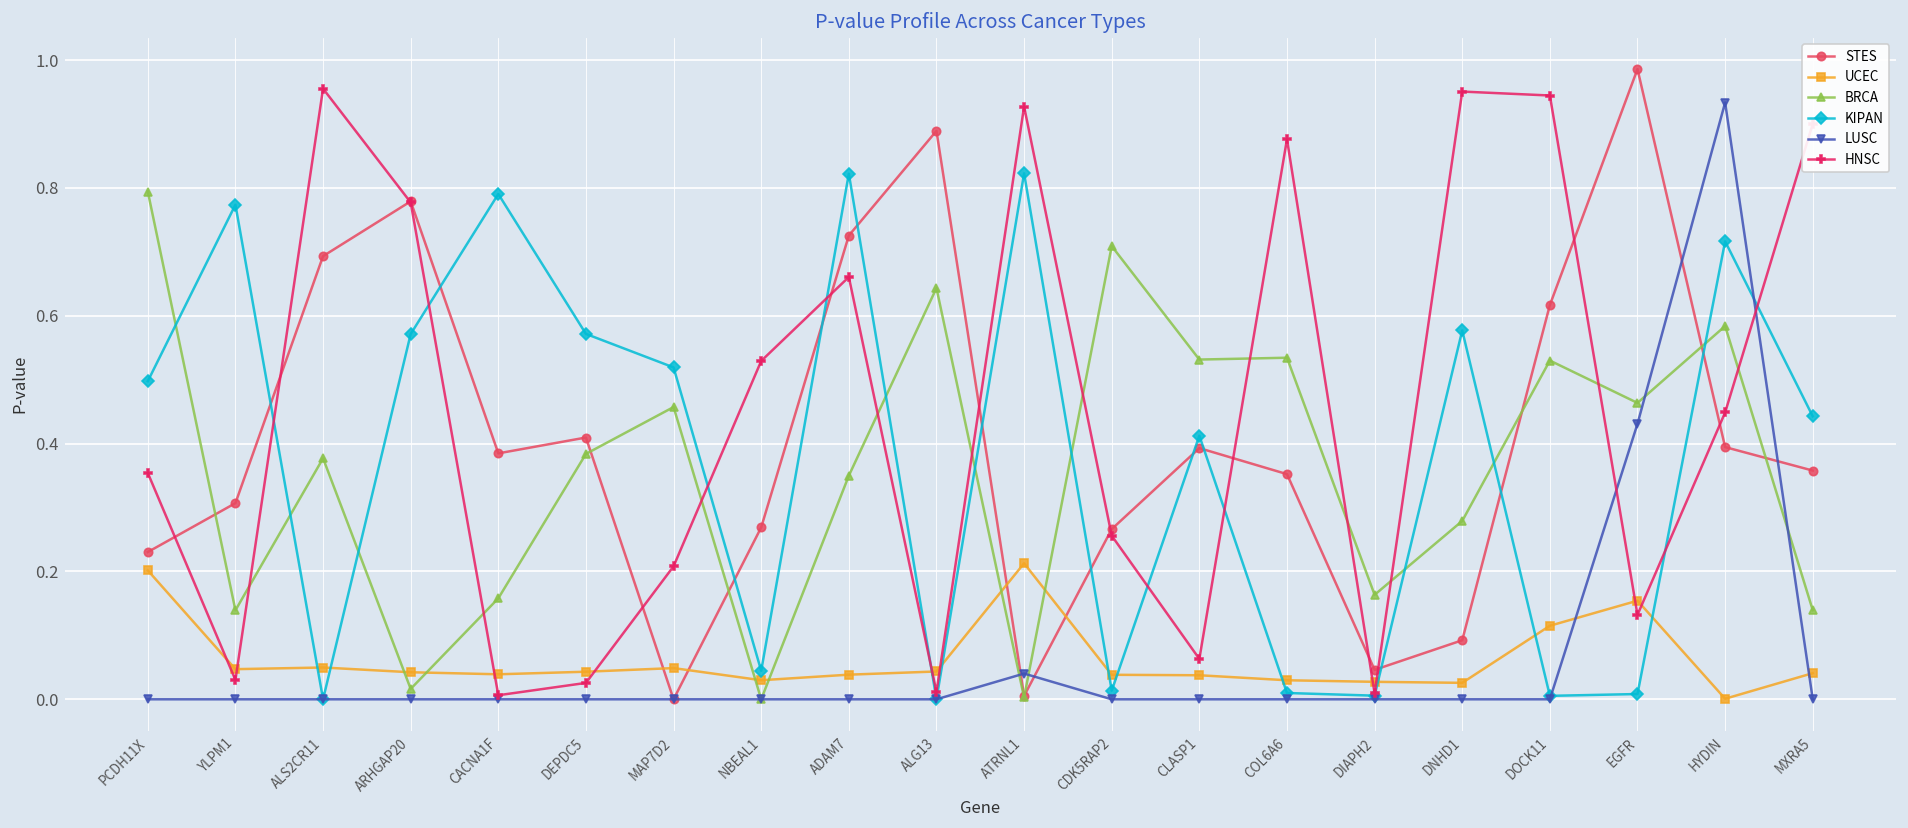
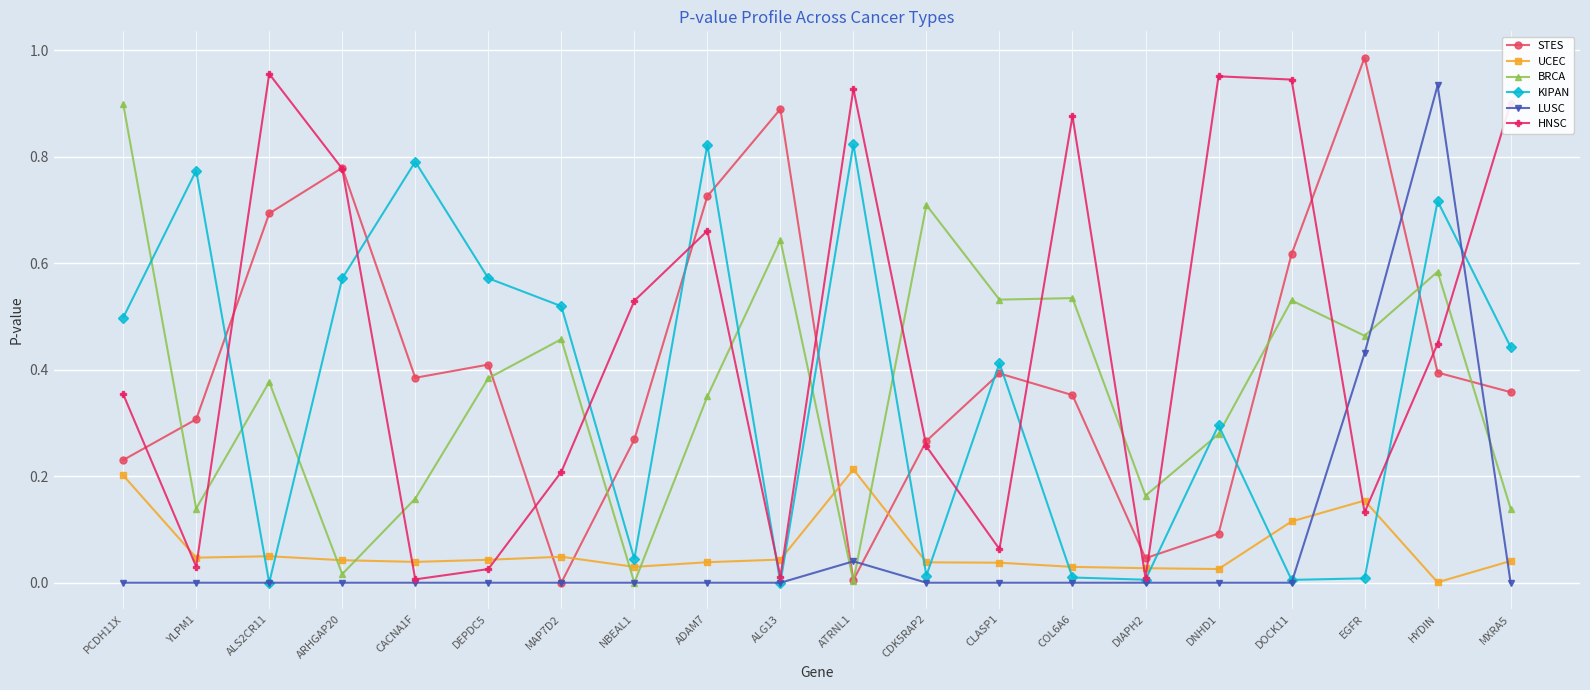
  {
    "UCEC": {
      "PCDH11X": 0.20,
      "YLPM1": 0.05,
      "ALS2CR11": 0.05,
      "ARHGAP20": 0.04,
      "CACNA1F": 0.04,
      "DEPDC5": 0.04,
      "MAP7D2": 0.05,
      "NBEAL1": 0.03,
      "ADAM7": 0.04,
      "ALG13": 0.04,
      "ATRNL1": 0.21,
      "CDK5RAP2": 0.04,
      "CLASP1": 0.04,
      "COL6A6": 0.03,
      "DIAPH2": 0.03,
      "DNHD1": 0.03,
      "DOCK11": 0.12,
      "EGFR": 0.15,
      "HYDIN": 0.00,
      "MXRA5": 0.04
    },
    "BRCA": {
-     "PCDH11X": 0.79,
+     "PCDH11X": 0.90,
      "YLPM1": 0.14,
      "ALS2CR11": 0.38,
      "ARHGAP20": 0.02,
      "CACNA1F": 0.16,
      "DEPDC5": 0.38,
      "MAP7D2": 0.46,
      "ADAM7": 0.35,
      "ALG13": 0.64,
      "CDK5RAP2": 0.71,
      "CLASP1": 0.53,
      "COL6A6": 0.53,
      "DIAPH2": 0.16,
      "DNHD1": 0.28,
      "DOCK11": 0.53,
      "EGFR": 0.46,
      "HYDIN": 0.58,
      "MXRA5": 0.14
    },
    "KIPAN": {
      "PCDH11X": 0.50,
      "YLPM1": 0.77,
      "ARHGAP20": 0.57,
      "CACNA1F": 0.79,
      "DEPDC5": 0.57,
      "MAP7D2": 0.52,
      "NBEAL1": 0.04,
      "ADAM7": 0.82,
      "ATRNL1": 0.82,
      "CDK5RAP2": 0.01,
      "CLASP1": 0.41,
      "COL6A6": 0.01,
-     "DNHD1": 0.58,
+     "DNHD1": 0.30,
      "DOCK11": 0.01,
      "EGFR": 0.01,
      "HYDIN": 0.72,
      "MXRA5": 0.44
    },
    "LUSC": {
      "PCDH11X": 0.00,
      "YLPM1": 0.00,
      "ARHGAP20": 0.00,
      "CACNA1F": 0.00,
      "DEPDC5": 0.00,
      "ADAM7": 0.00,
      "ATRNL1": 0.04,
      "CDK5RAP2": 0.00,
      "CLASP1": 0.00,
      "COL6A6": 0.00,
      "DIAPH2": 0.00,
      "DNHD1": 0.00,
      "DOCK11": 0.00,
      "EGFR": 0.43,
      "HYDIN": 0.93,
      "MXRA5": 0.00
    }
  }
